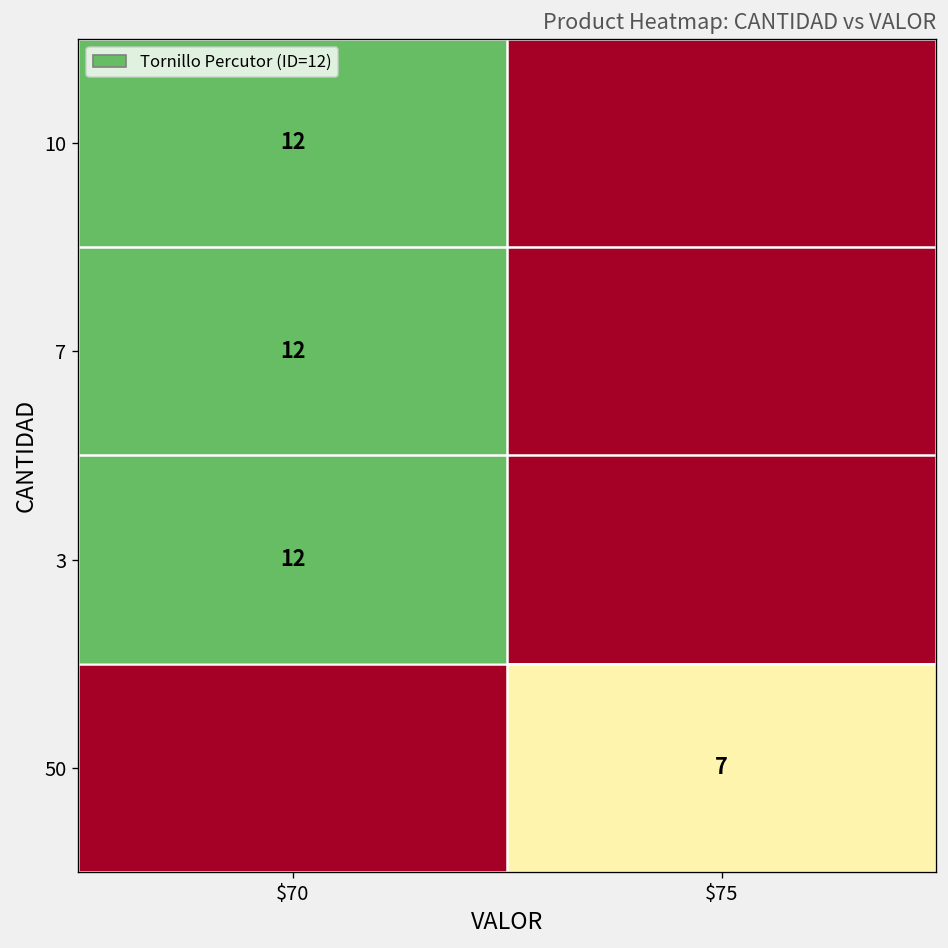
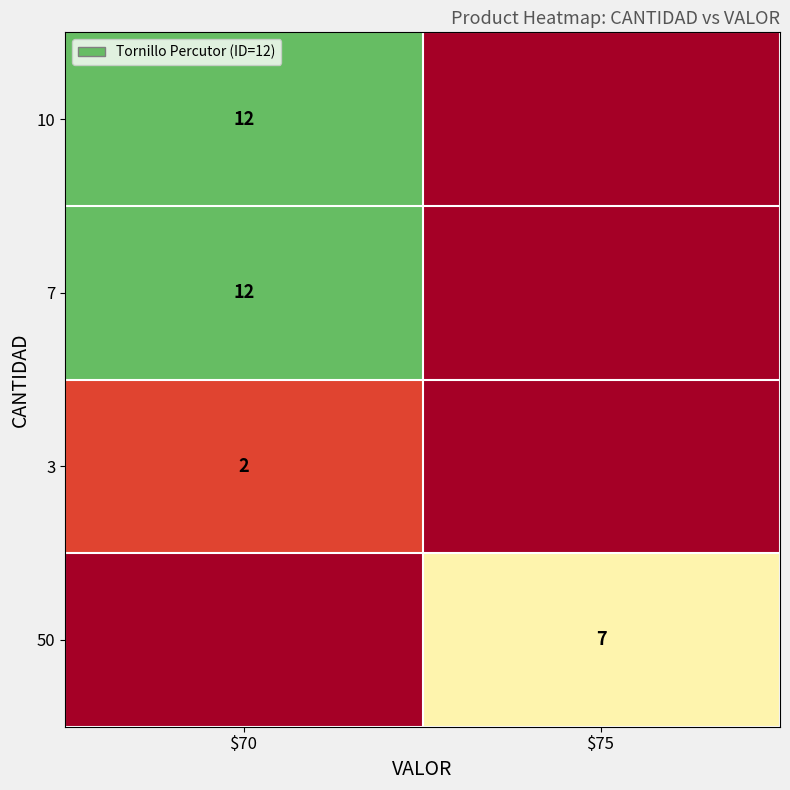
  {
    "10": {
      "$70": 12
    },
    "7": {
      "$70": 12
    },
    "3": {
-     "$70": 12
+     "$70": 2
    },
    "50": {
      "$75": 7
    }
  }
